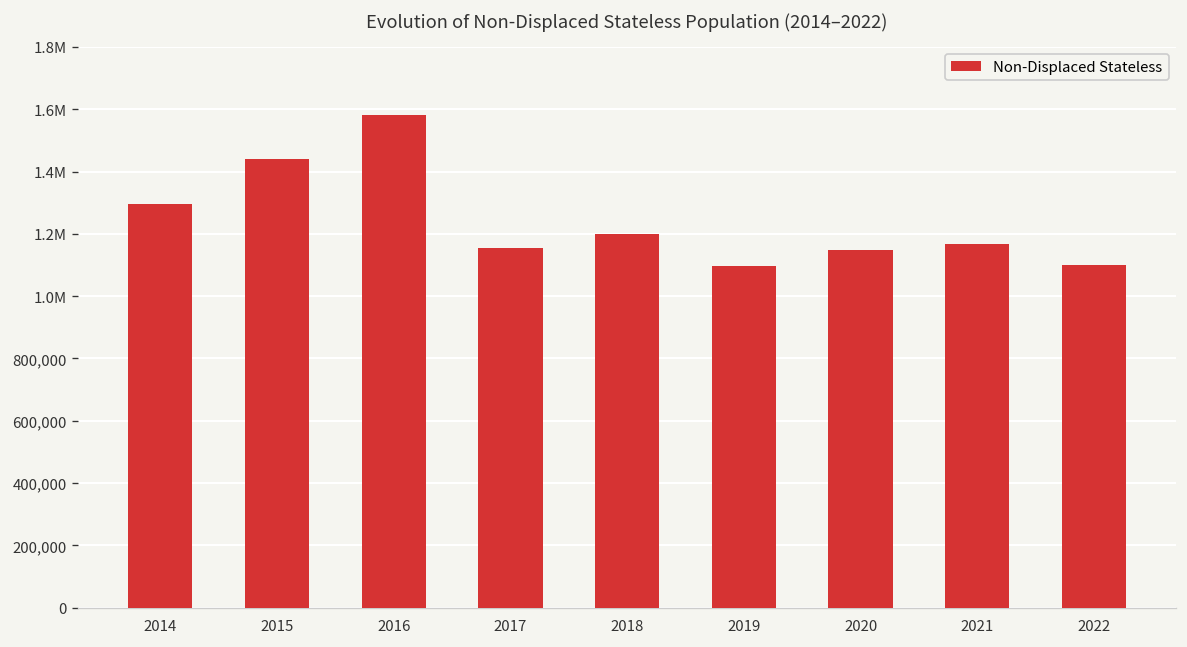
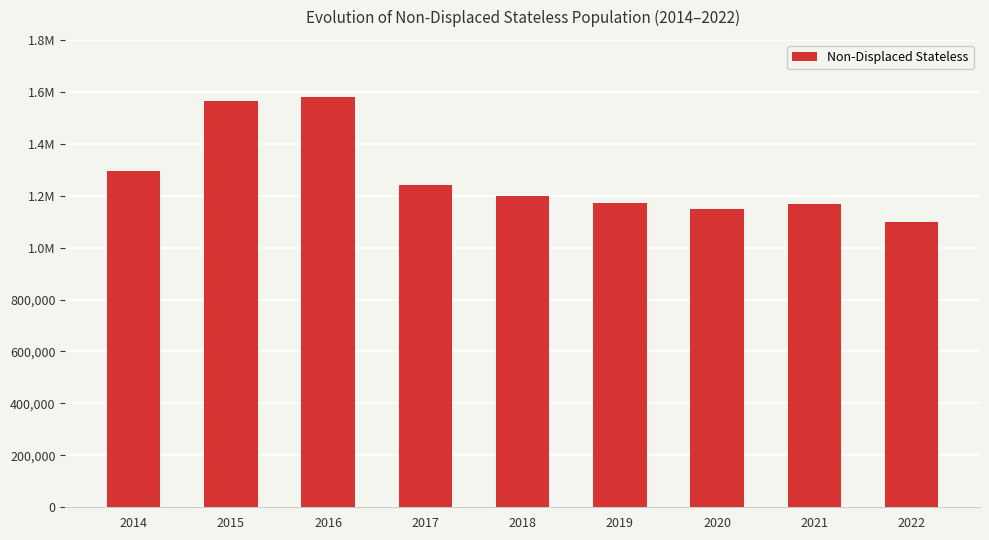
  {
    "2014": "1,300,000",
-   "2015": "1,440,000",
+   "2015": "1,560,000",
    "2016": "1,580,000",
-   "2017": "1,160,000",
+   "2017": "1,240,000",
    "2018": "1,200,000",
-   "2019": "1,100,000",
+   "2019": "1,170,000",
    "2020": "1,150,000",
    "2021": "1,170,000",
    "2022": "1,100,000"
  }
